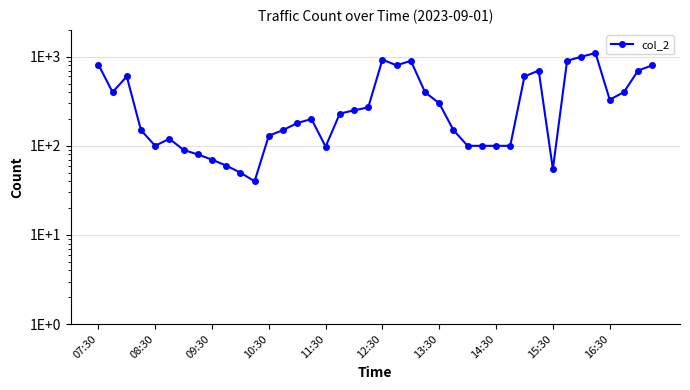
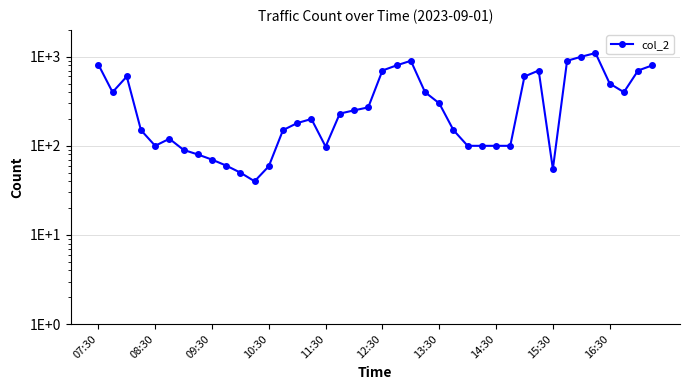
  {
    "07:30": 800,
    "08:30": 100,
    "09:30": 70,
-   "10:30": 130,
+   "10:30": 60,
    "11:30": 100,
-   "12:30": 900,
+   "12:30": 700,
    "13:30": 300,
    "14:30": 100,
    "15:30": 60,
-   "16:30": 330
+   "16:30": 500
  }
